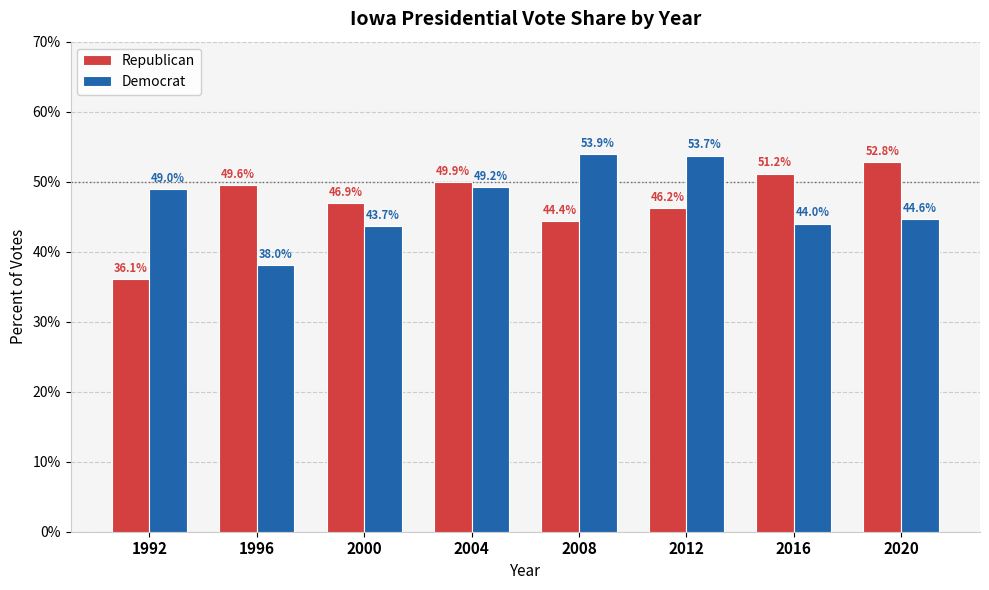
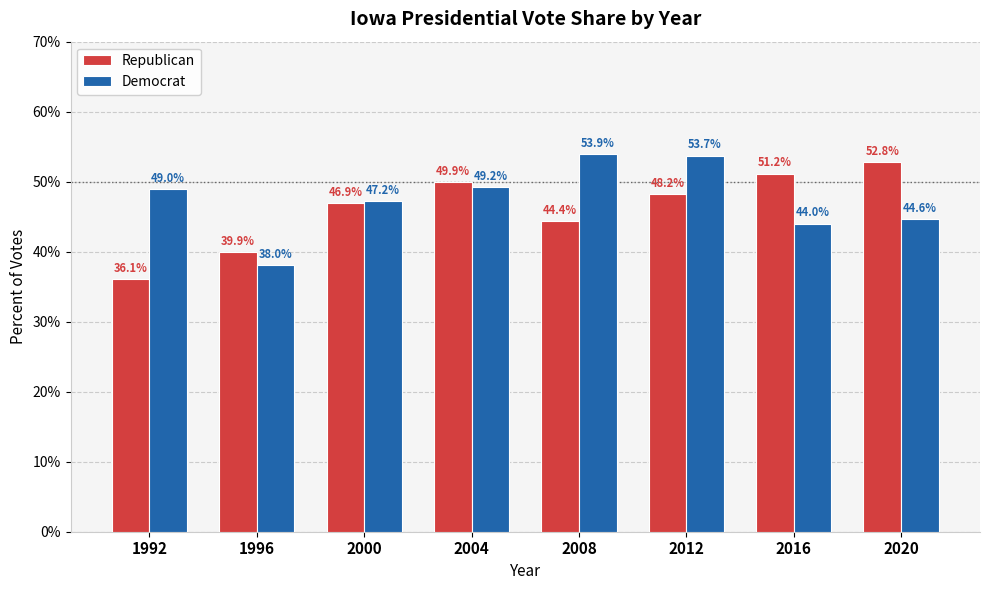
  {
    "Republican": {
      "1992": "36.1%",
-     "1996": "49.6%",
+     "1996": "39.9%",
      "2000": "46.9%",
      "2004": "49.9%",
      "2008": "44.4%",
-     "2012": "46.2%",
+     "2012": "48.2%",
      "2016": "51.2%",
      "2020": "52.8%"
    },
    "Democrat": {
      "1992": "49.0%",
      "1996": "38.0%",
-     "2000": "43.7%",
+     "2000": "47.2%",
      "2004": "49.2%",
      "2008": "53.9%",
      "2012": "53.7%",
      "2016": "44.0%",
      "2020": "44.6%"
    }
  }
